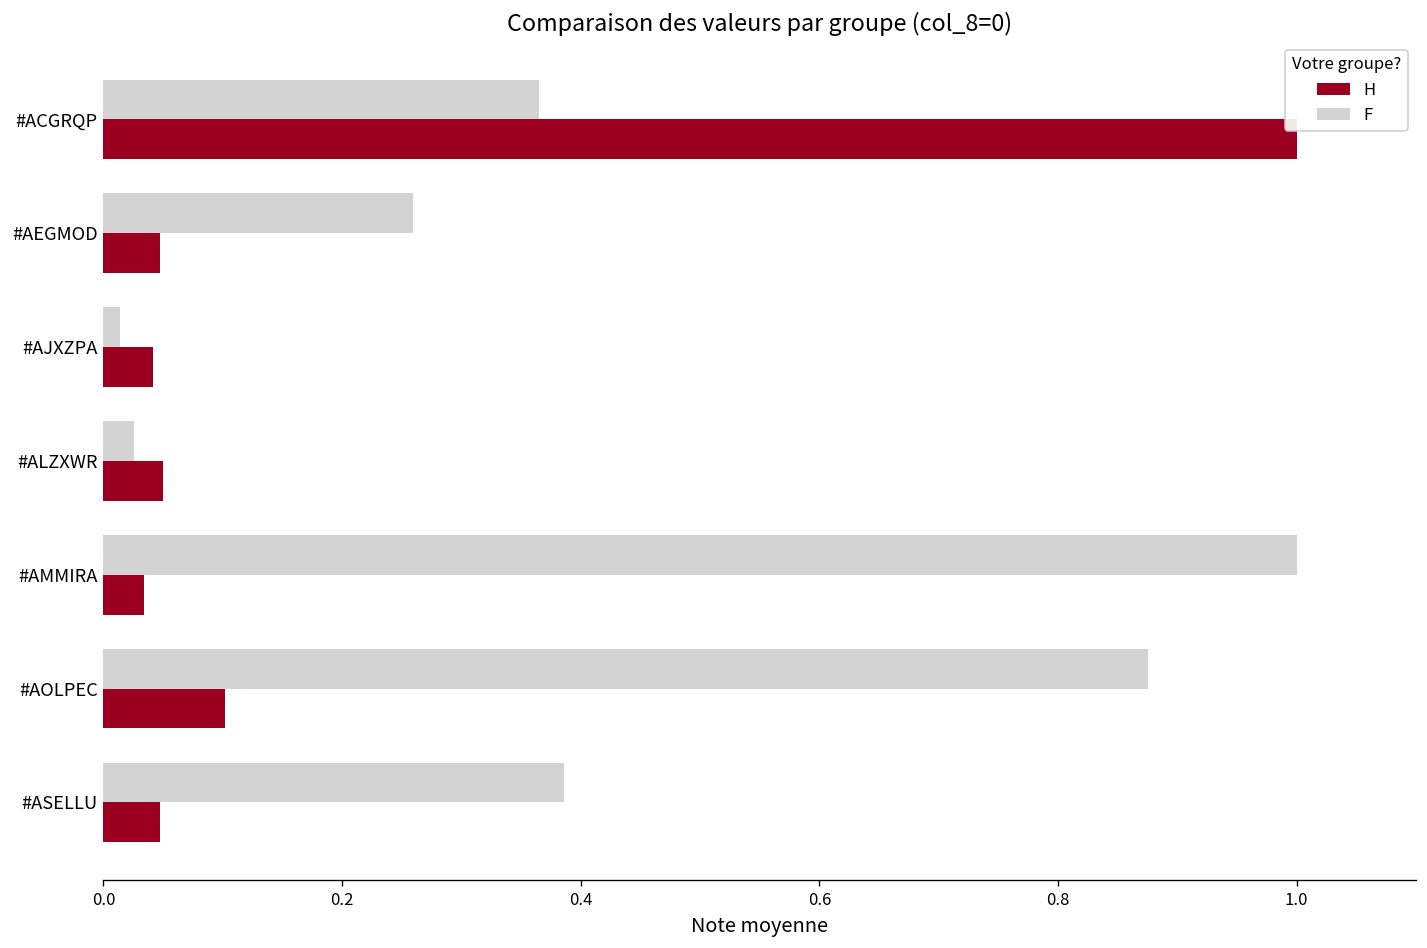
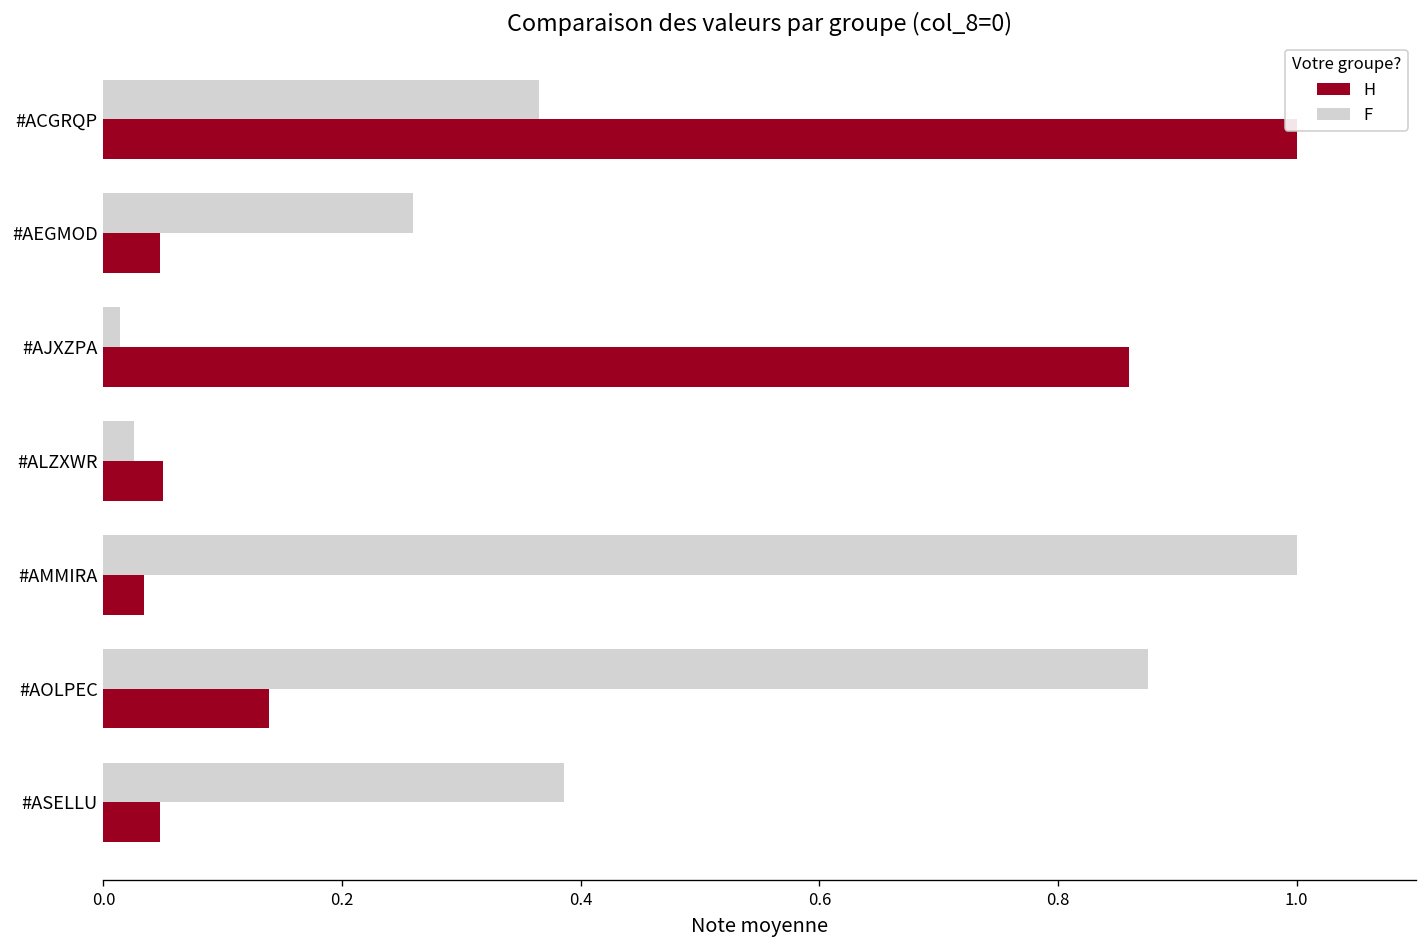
  {
    "H": {
      "#ACGRQP": 1.00,
      "#AEGMOD": 0.05,
-     "#AJXZPA": 0.04,
+     "#AJXZPA": 0.86,
      "#ALZXWR": 0.05,
      "#AMMIRA": 0.03,
-     "#AOLPEC": 0.10,
+     "#AOLPEC": 0.14,
      "#ASELLU": 0.05
    },
    "F": {
      "#ACGRQP": 0.37,
      "#AEGMOD": 0.26,
      "#AJXZPA": 0.01,
      "#ALZXWR": 0.03,
      "#AMMIRA": 1.00,
      "#AOLPEC": 0.88,
      "#ASELLU": 0.39
    }
  }
